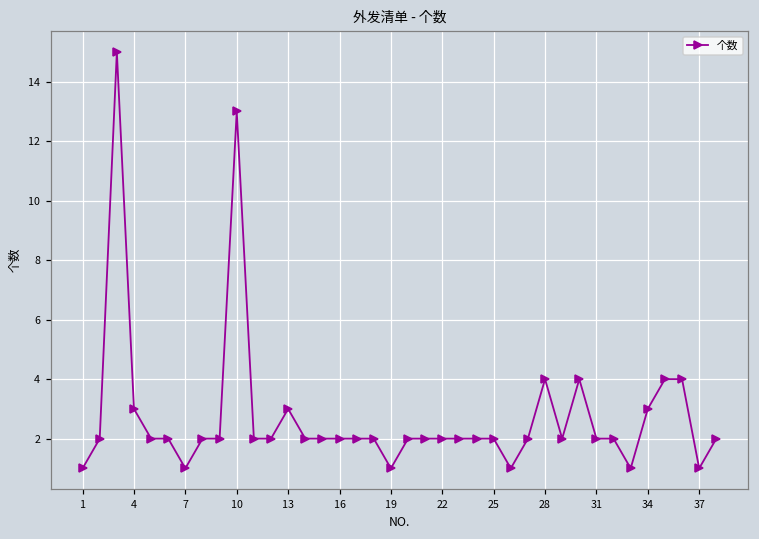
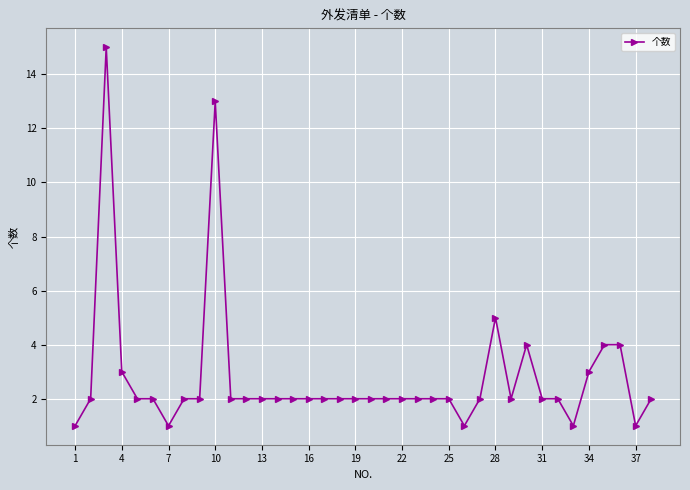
  {
    "1": 1,
    "4": 3,
    "7": 1,
    "10": 13,
-   "13": 3,
+   "13": 2,
    "16": 2,
-   "19": 1,
+   "19": 2,
    "22": 2,
    "25": 2,
-   "28": 4,
+   "28": 5,
    "31": 2,
    "34": 3,
    "37": 1
  }
